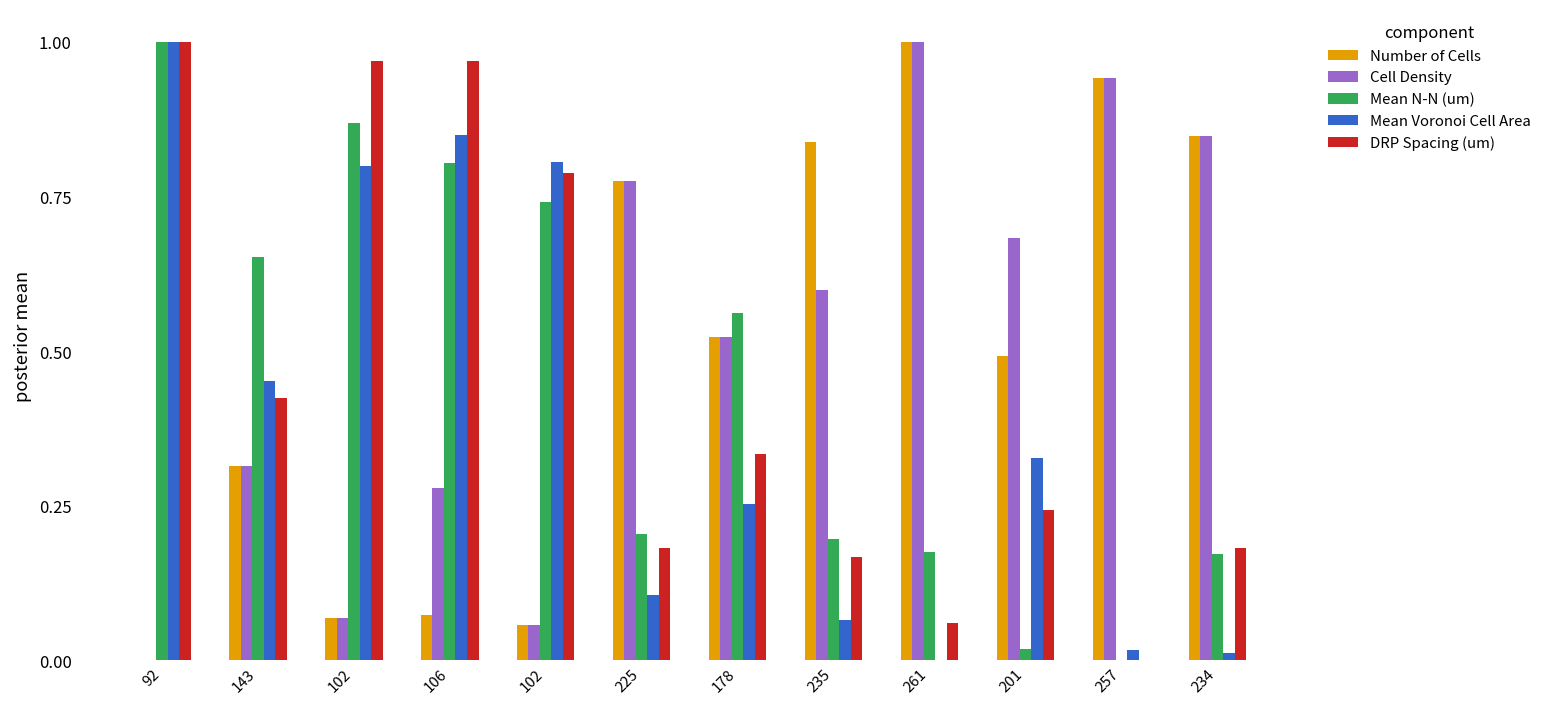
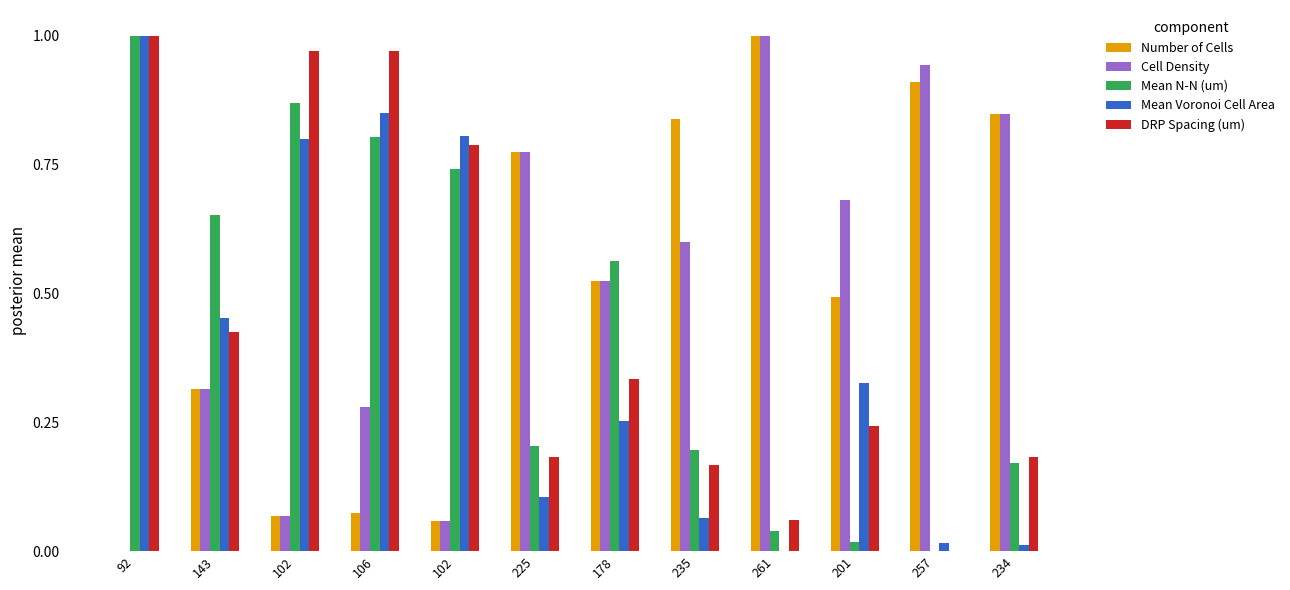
  {
    "Number of Cells": {
      "92": 0.00,
      "143": 0.31,
      "106": 0.07,
      "225": 0.77,
      "178": 0.52,
      "235": 0.84,
      "261": 1.00,
      "201": 0.49,
-     "257": 0.94,
+     "257": 0.91,
      "234": 0.85
    },
    "Cell Density": {
      "92": 0.00,
      "143": 0.31,
      "106": 0.28,
      "225": 0.77,
      "178": 0.52,
      "235": 0.60,
      "261": 1.00,
      "201": 0.68,
      "257": 0.94,
      "234": 0.85
    },
    "Mean N-N (um)": {
      "92": 1.00,
      "143": 0.65,
      "106": 0.80,
      "225": 0.20,
      "178": 0.56,
      "235": 0.20,
-     "261": 0.17,
+     "261": 0.04,
      "201": 0.02,
      "257": 0.00,
      "234": 0.17
    },
    "Mean Voronoi Cell Area": {
      "92": 1.00,
      "143": 0.45,
      "106": 0.85,
      "225": 0.11,
      "178": 0.25,
      "235": 0.06,
      "261": 0.00,
      "201": 0.33,
      "257": 0.02,
      "234": 0.01
    },
    "DRP Spacing (um)": {
      "92": 1.00,
      "143": 0.42,
      "106": 0.97,
      "225": 0.18,
      "178": 0.33,
      "235": 0.17,
      "261": 0.06,
      "201": 0.24,
      "257": 0.00,
      "234": 0.18
    }
  }
